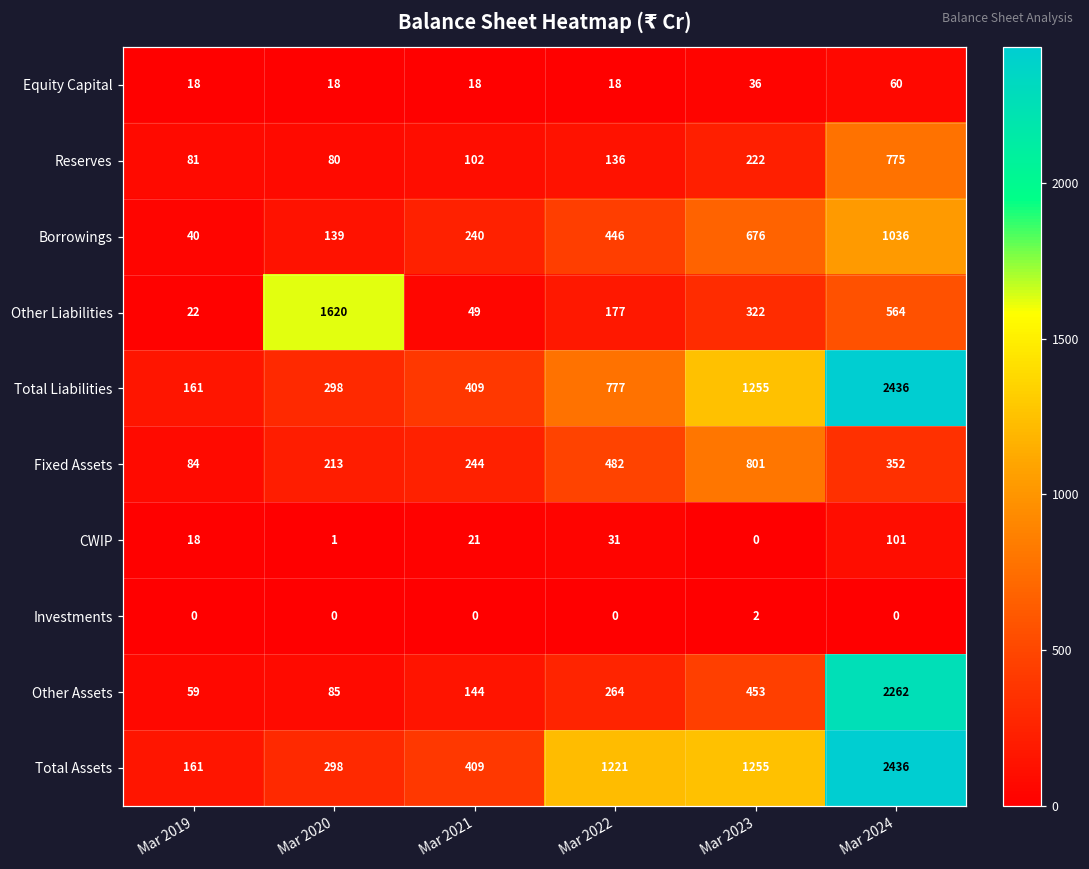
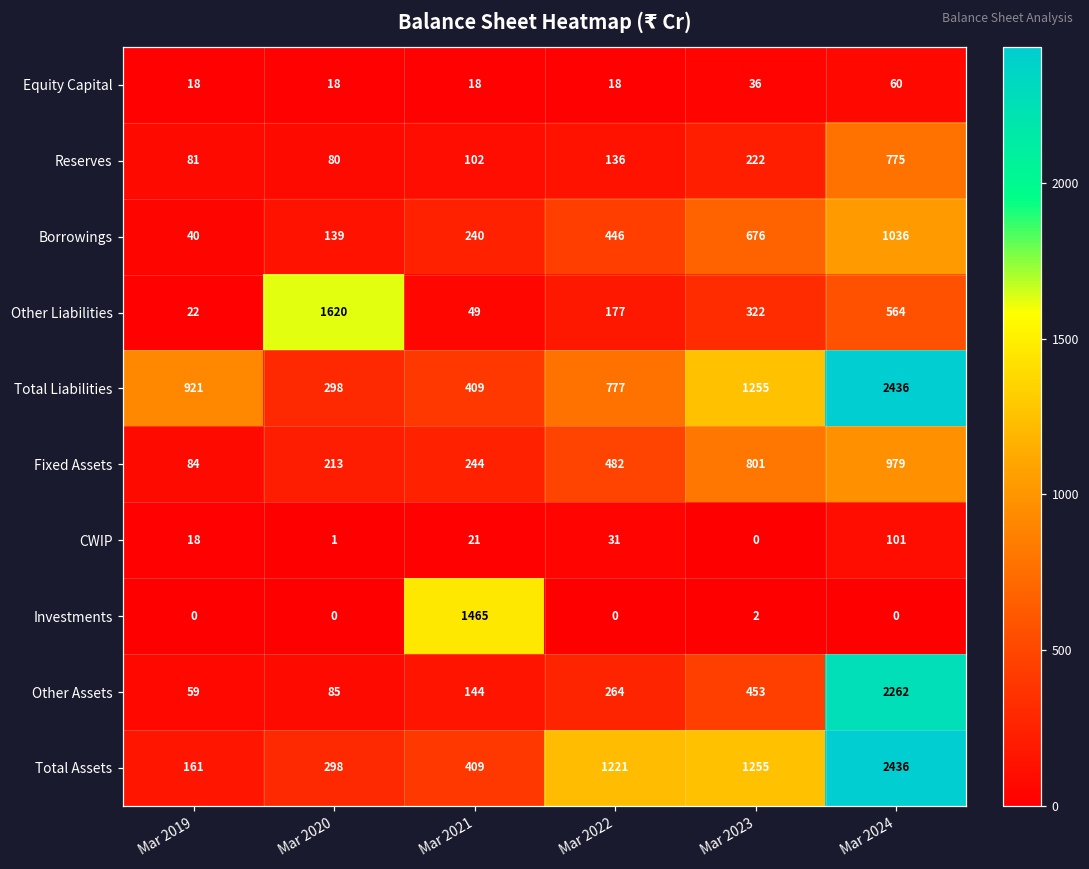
  {
    "Equity Capital": {
      "Mar 2019": 18,
      "Mar 2020": 18,
      "Mar 2021": 18,
      "Mar 2022": 18,
      "Mar 2023": 36,
      "Mar 2024": 60
    },
    "Reserves": {
      "Mar 2019": 81,
      "Mar 2020": 80,
      "Mar 2021": 102,
      "Mar 2022": 136,
      "Mar 2023": 222,
      "Mar 2024": 775
    },
    "Borrowings": {
      "Mar 2019": 40,
      "Mar 2020": 139,
      "Mar 2021": 240,
      "Mar 2022": 446,
      "Mar 2023": 676,
      "Mar 2024": 1036
    },
    "Other Liabilities": {
      "Mar 2019": 22,
      "Mar 2020": 1620,
      "Mar 2021": 49,
      "Mar 2022": 177,
      "Mar 2023": 322,
      "Mar 2024": 564
    },
    "Total Liabilities": {
-     "Mar 2019": 161,
+     "Mar 2019": 921,
      "Mar 2020": 298,
      "Mar 2021": 409,
      "Mar 2022": 777,
      "Mar 2023": 1255,
      "Mar 2024": 2436
    },
    "Fixed Assets": {
      "Mar 2019": 84,
      "Mar 2020": 213,
      "Mar 2021": 244,
      "Mar 2022": 482,
      "Mar 2023": 801,
-     "Mar 2024": 352
+     "Mar 2024": 979
    },
    "CWIP": {
      "Mar 2019": 18,
      "Mar 2020": 1,
      "Mar 2021": 21,
      "Mar 2022": 31,
      "Mar 2023": 0,
      "Mar 2024": 101
    },
    "Investments": {
      "Mar 2019": 0,
      "Mar 2020": 0,
-     "Mar 2021": 0,
+     "Mar 2021": 1465,
      "Mar 2022": 0,
      "Mar 2023": 2,
      "Mar 2024": 0
    },
    "Other Assets": {
      "Mar 2019": 59,
      "Mar 2020": 85,
      "Mar 2021": 144,
      "Mar 2022": 264,
      "Mar 2023": 453,
      "Mar 2024": 2262
    },
    "Total Assets": {
      "Mar 2019": 161,
      "Mar 2020": 298,
      "Mar 2021": 409,
      "Mar 2022": 1221,
      "Mar 2023": 1255,
      "Mar 2024": 2436
    }
  }
